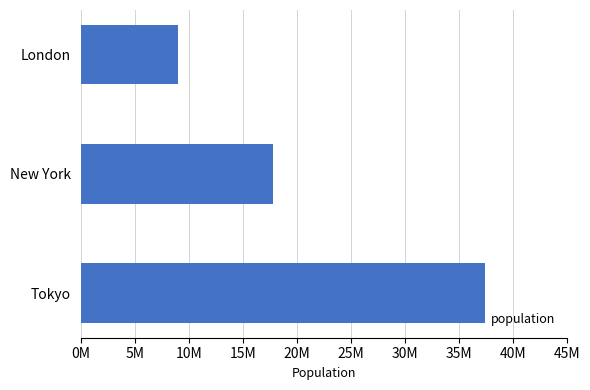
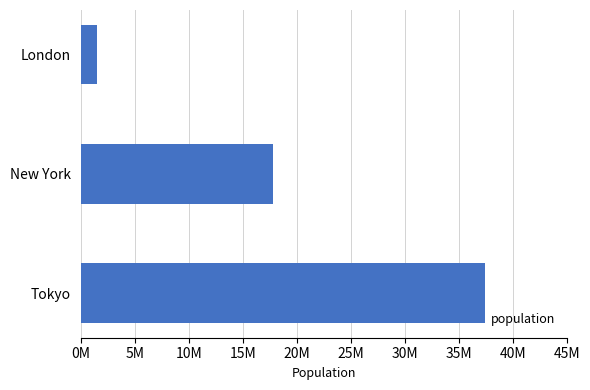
  {
-   "London": 9000000,
+   "London": 1500000,
    "New York": 17800000,
    "Tokyo": 37400000
  }
